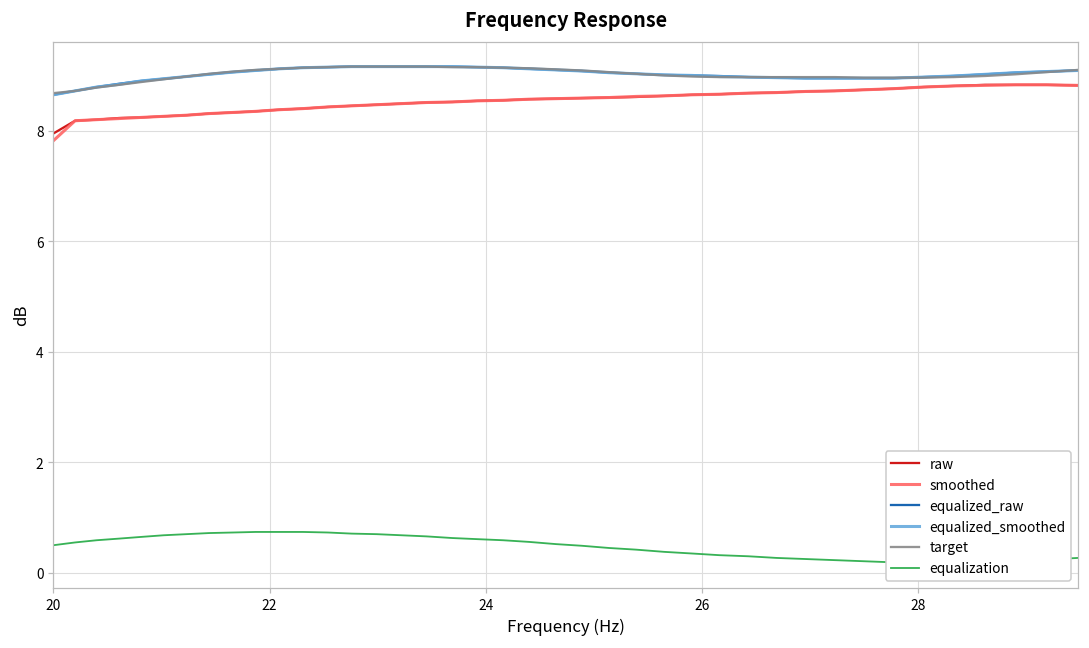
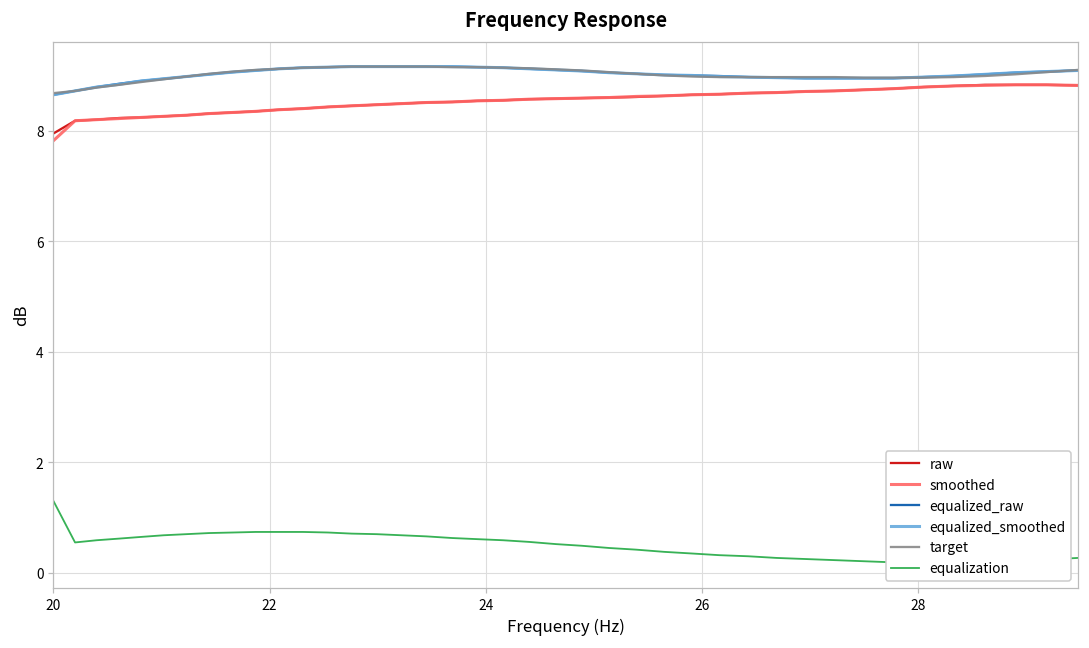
  {
    "raw": {
      "20": 8.0
    },
    "smoothed": {
      "20": 7.8
    },
    "equalization": {
-     "20": 0.5
+     "20": 1.3
    }
  }
